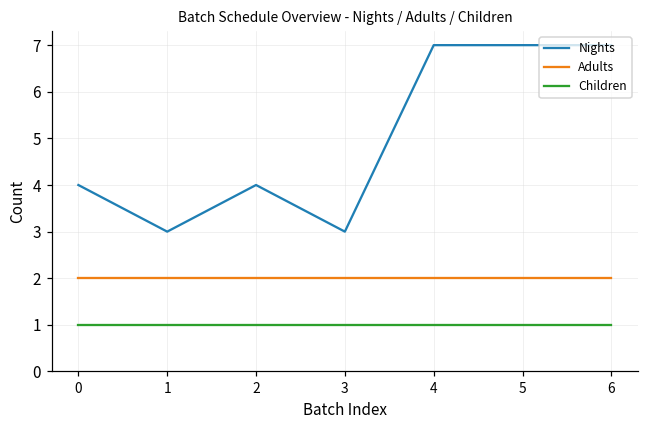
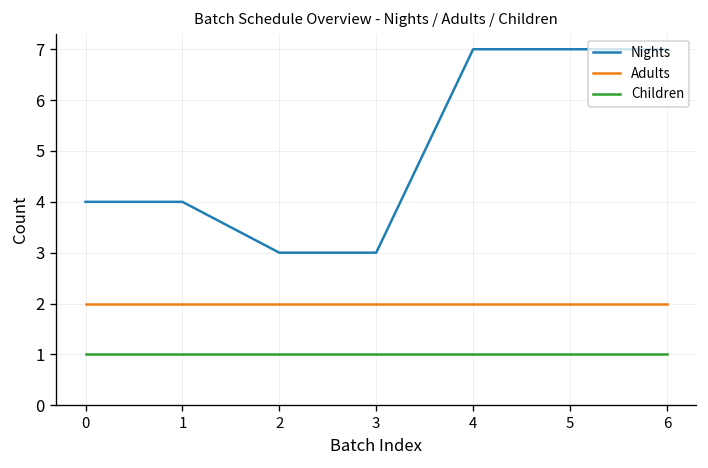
  {
    "Nights": {
      "0": 4,
-     "1": 3,
-     "2": 4,
+     "1": 4,
+     "2": 3,
      "3": 3,
      "4": 7,
      "5": 7
    },
    "Adults": {
      "0": 2,
      "1": 2,
      "2": 2,
      "3": 2,
      "4": 2,
      "5": 2,
      "6": 2
    },
    "Children": {
      "0": 1,
      "1": 1,
      "2": 1,
      "3": 1,
      "4": 1,
      "5": 1,
      "6": 1
    }
  }
